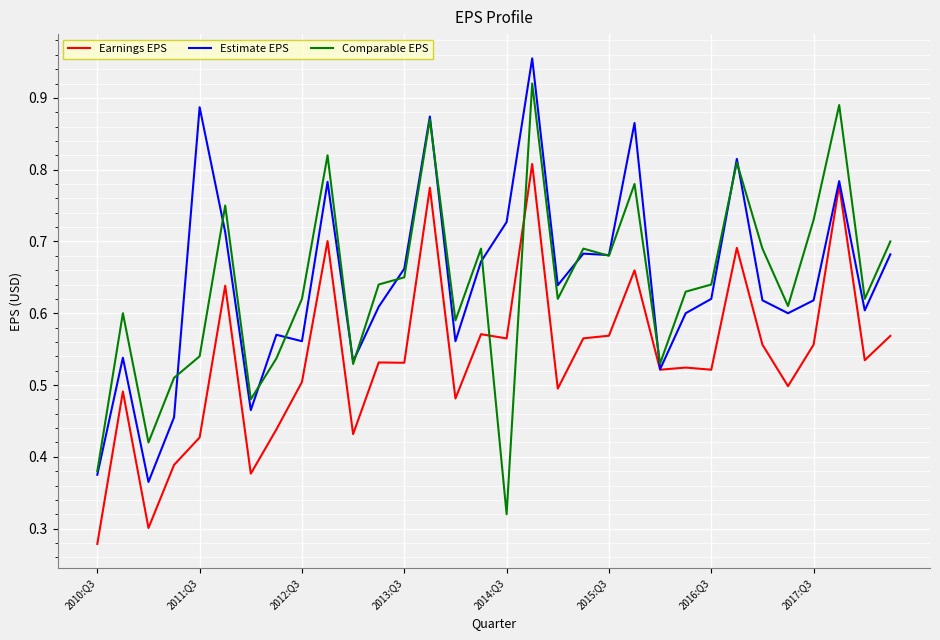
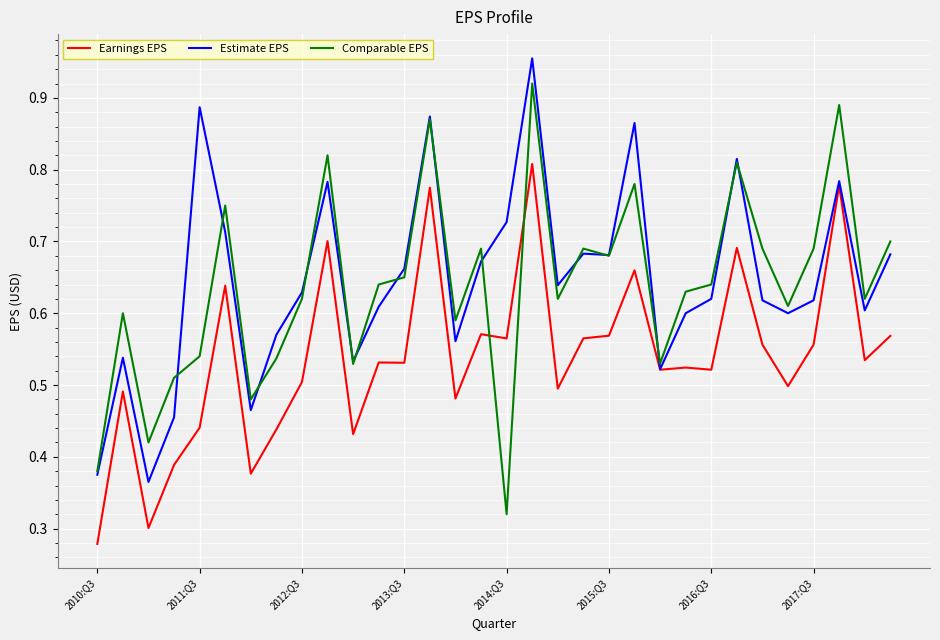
  {
    "Earnings EPS": {
      "2010:Q3": 0.28,
-     "2011:Q3": 0.43,
+     "2011:Q3": 0.44,
      "2012:Q3": 0.50,
      "2013:Q3": 0.53,
      "2014:Q3": 0.56,
      "2015:Q3": 0.57,
      "2016:Q3": 0.52,
      "2017:Q3": 0.56
    },
    "Estimate EPS": {
      "2010:Q3": 0.38,
      "2011:Q3": 0.89,
-     "2012:Q3": 0.56,
+     "2012:Q3": 0.63,
      "2013:Q3": 0.66,
      "2014:Q3": 0.73,
      "2016:Q3": 0.62,
      "2017:Q3": 0.62
    },
    "Comparable EPS": {
      "2010:Q3": 0.38,
      "2011:Q3": 0.54,
      "2012:Q3": 0.62,
      "2013:Q3": 0.65,
      "2014:Q3": 0.32,
      "2016:Q3": 0.64,
-     "2017:Q3": 0.73
+     "2017:Q3": 0.69
    }
  }
